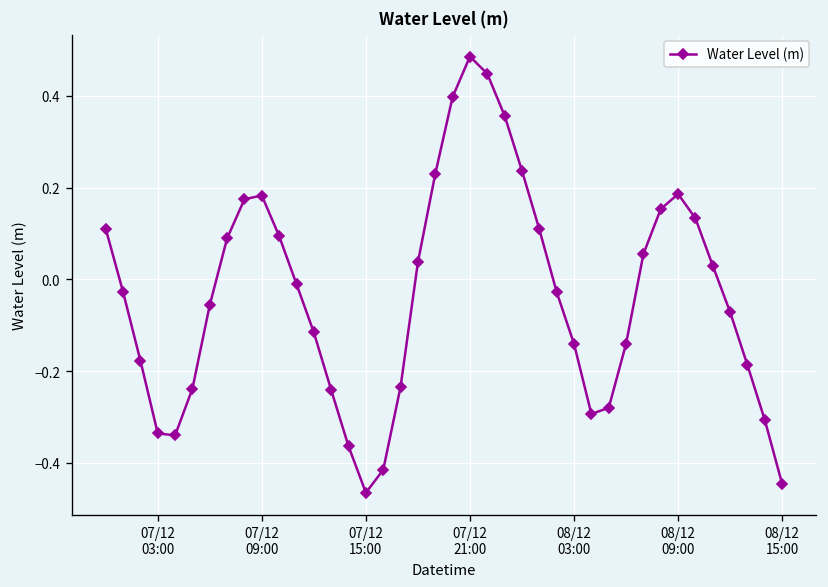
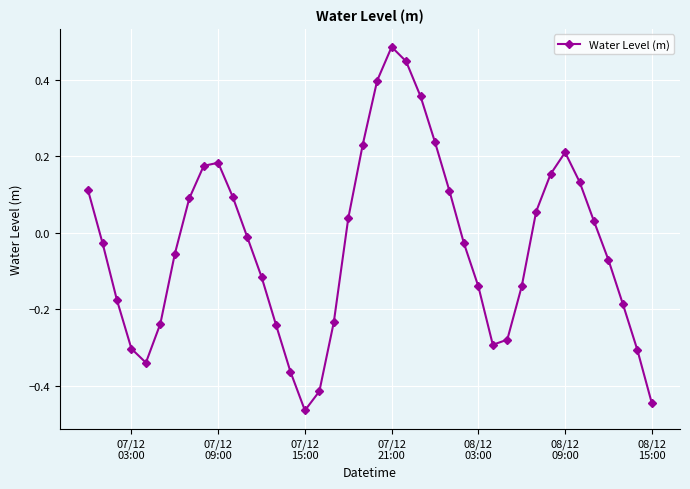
  {
-   "07/12 03:00": -0.34,
+   "07/12 03:00": -0.30,
    "07/12 09:00": 0.18,
    "07/12 15:00": -0.47,
    "07/12 21:00": 0.49,
    "08/12 03:00": -0.14,
-   "08/12 09:00": 0.19,
+   "08/12 09:00": 0.21,
    "08/12 15:00": -0.45
  }
